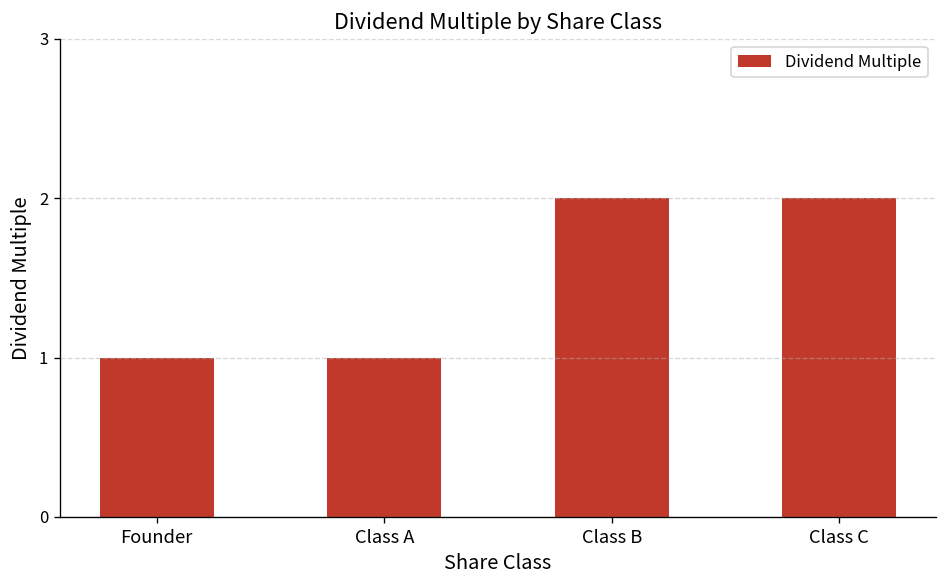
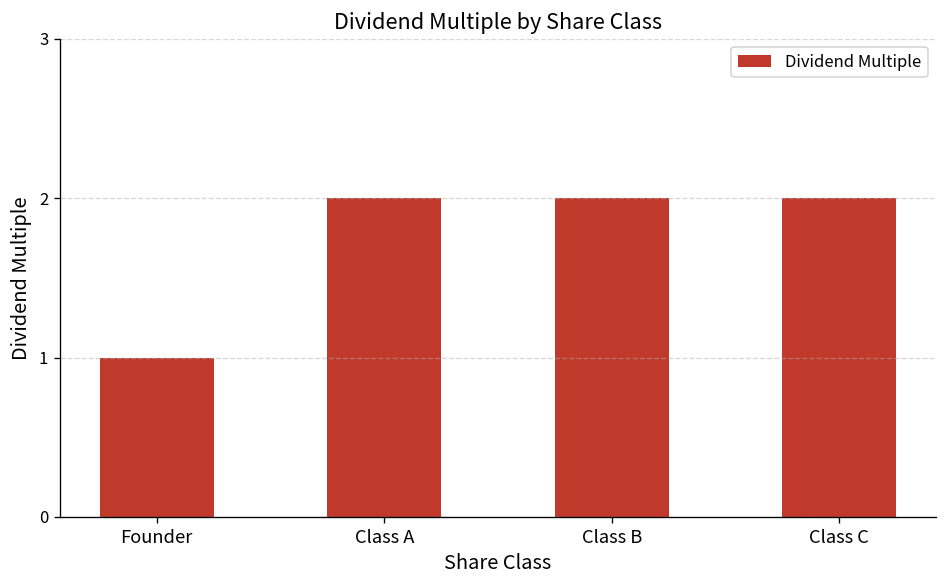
  {
    "Founder": 1,
-   "Class A": 1,
+   "Class A": 2,
    "Class B": 2,
    "Class C": 2
  }
